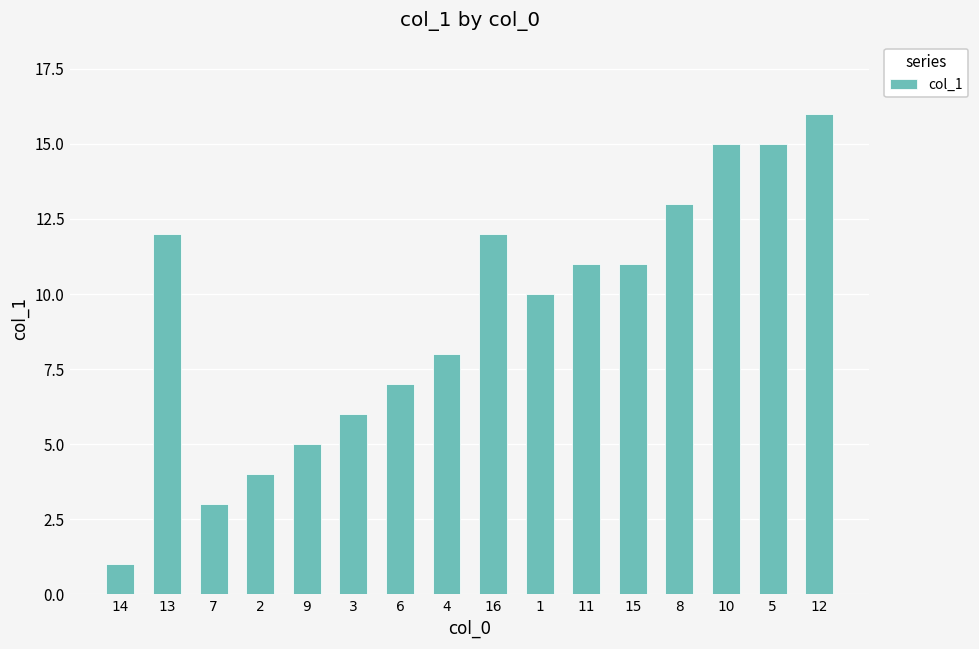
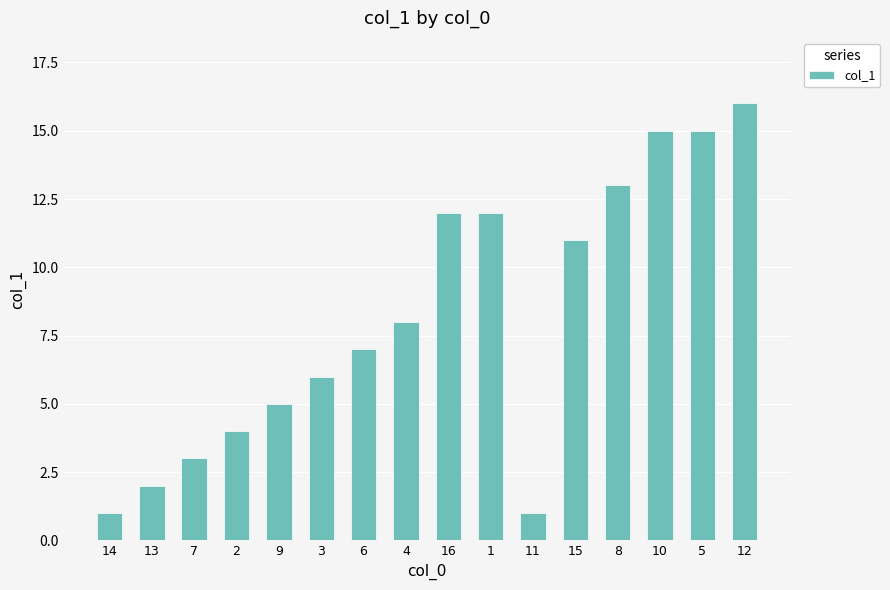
  {
    "14": 1,
-   "13": 12,
+   "13": 2,
    "7": 3,
    "2": 4,
    "9": 5,
    "3": 6,
    "6": 7,
    "4": 8,
    "16": 12,
-   "1": 10,
-   "11": 11,
+   "1": 12,
+   "11": 1,
    "15": 11,
    "8": 13,
    "10": 15,
    "5": 15,
    "12": 16
  }
